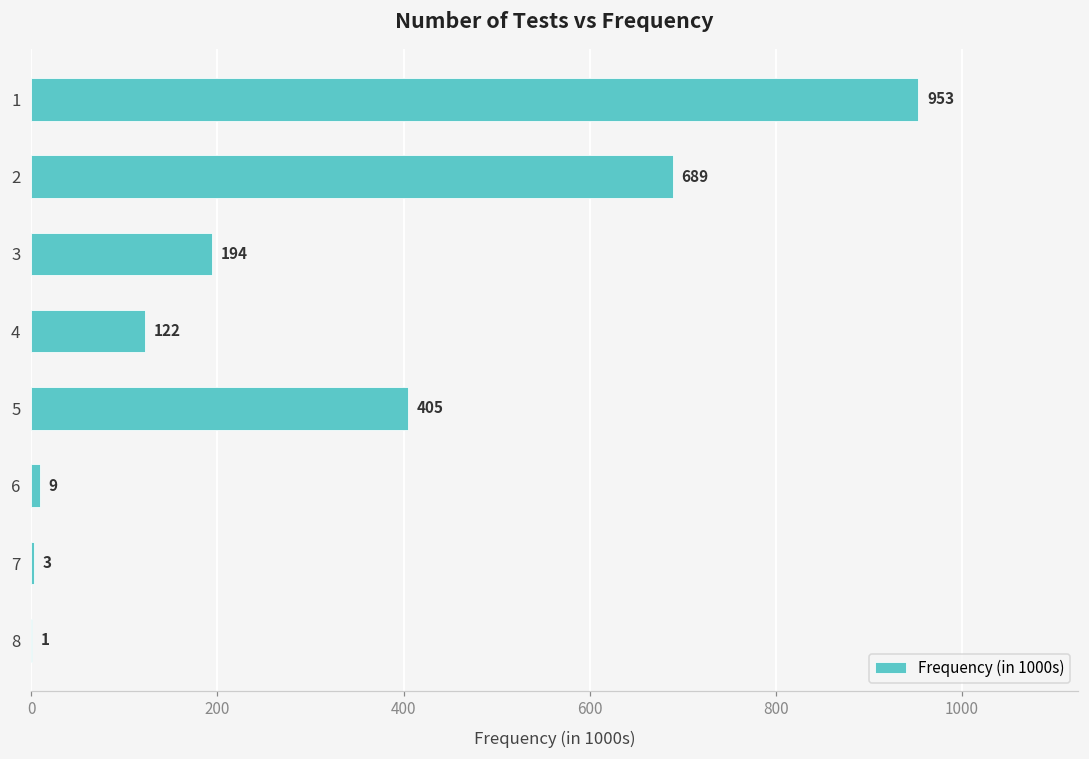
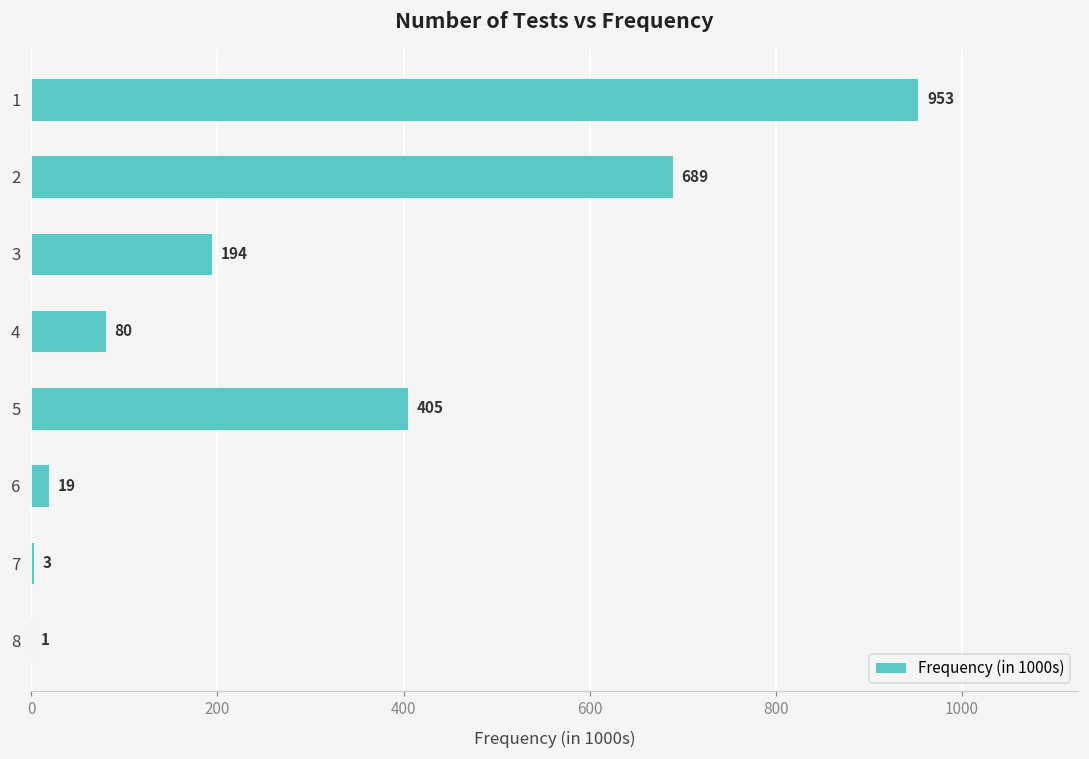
  {
    "1": 953,
    "2": 689,
    "3": 194,
-   "4": 122,
+   "4": 80,
    "5": 405,
-   "6": 9,
+   "6": 19,
    "7": 3,
    "8": 1
  }
